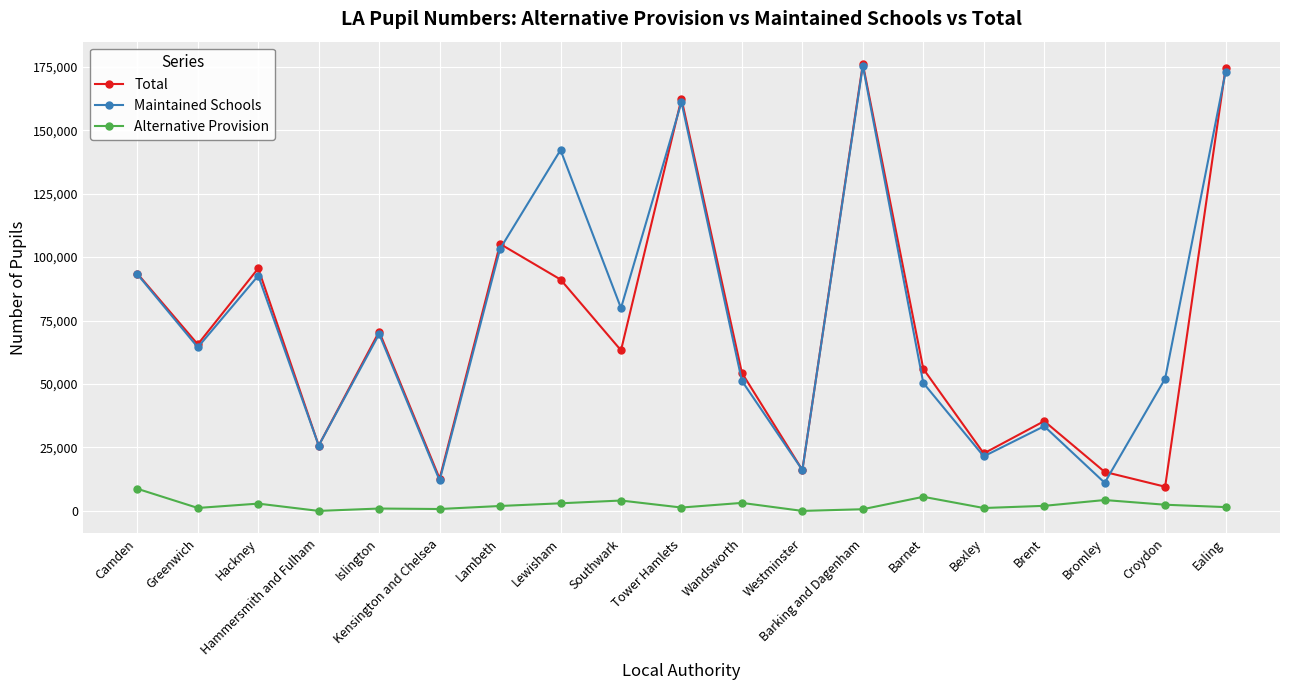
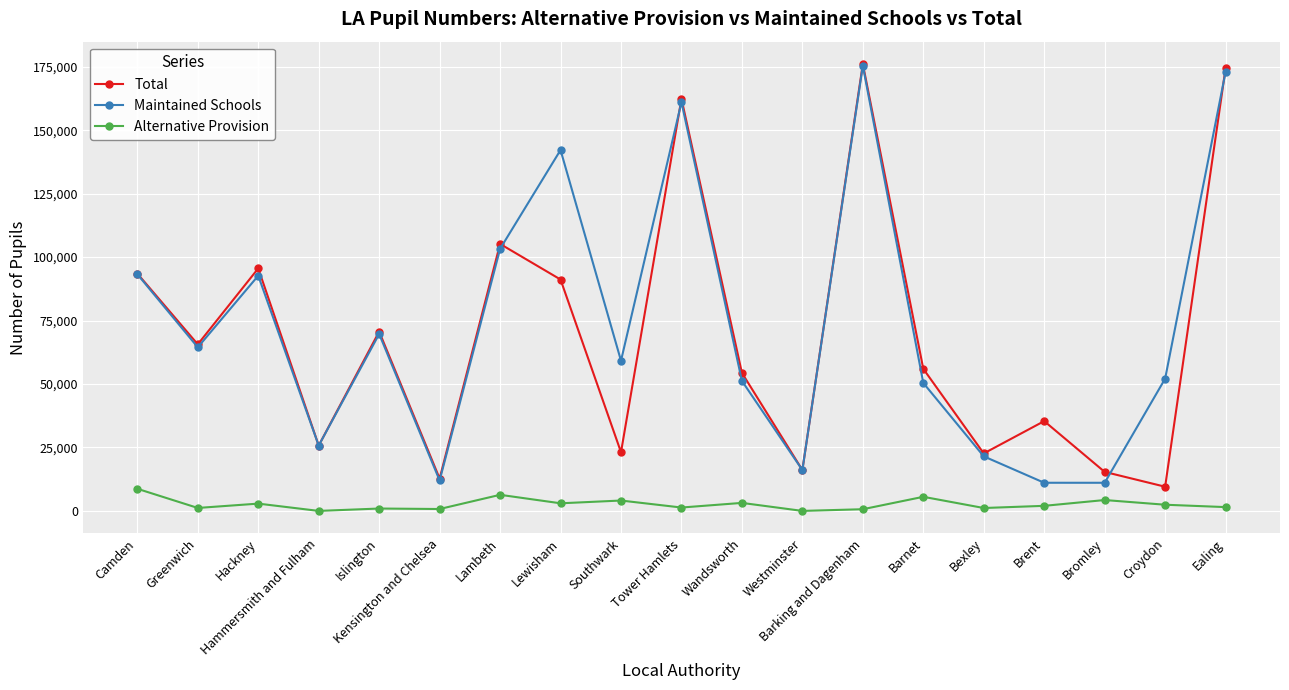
  {
    "Total": {
      "Greenwich": "66,000",
      "Hackney": "96,000",
      "Lambeth": "105,000",
      "Lewisham": "91,000",
-     "Southwark": "63,000",
+     "Southwark": "23,000",
      "Tower Hamlets": "162,000",
      "Wandsworth": "54,000",
      "Barnet": "56,000",
      "Bexley": "23,000",
      "Brent": "35,000",
      "Bromley": "15,000",
      "Croydon": "10,000",
      "Ealing": "174,000"
    },
    "Maintained Schools": {
      "Greenwich": "64,000",
      "Hackney": "93,000",
      "Lambeth": "103,000",
      "Lewisham": "142,000",
-     "Southwark": "80,000",
+     "Southwark": "59,000",
      "Tower Hamlets": "161,000",
      "Wandsworth": "51,000",
      "Barnet": "50,000",
      "Bexley": "22,000",
-     "Brent": "33,000",
+     "Brent": "11,000",
      "Bromley": "11,000",
      "Croydon": "52,000",
      "Ealing": "173,000"
    },
    "Alternative Provision": {
      "Camden": "9,000",
      "Greenwich": "1,000",
      "Hackney": "3,000",
      "Hammersmith and Fulham": "0",
      "Islington": "1,000",
      "Kensington and Chelsea": "1,000",
-     "Lambeth": "2,000",
+     "Lambeth": "6,000",
      "Lewisham": "3,000",
      "Southwark": "4,000",
      "Tower Hamlets": "1,000",
      "Wandsworth": "3,000",
      "Westminster": "0",
      "Barking and Dagenham": "1,000",
      "Barnet": "6,000",
      "Bexley": "1,000",
      "Brent": "2,000",
      "Bromley": "4,000",
      "Croydon": "2,000",
      "Ealing": "2,000"
    }
  }
